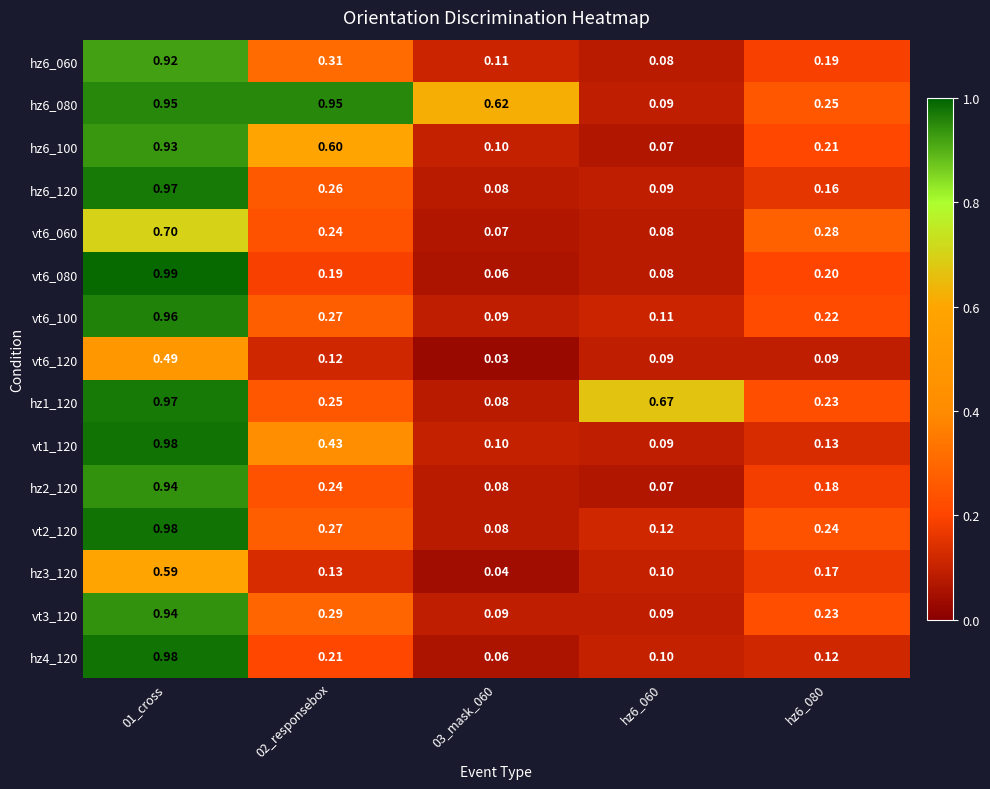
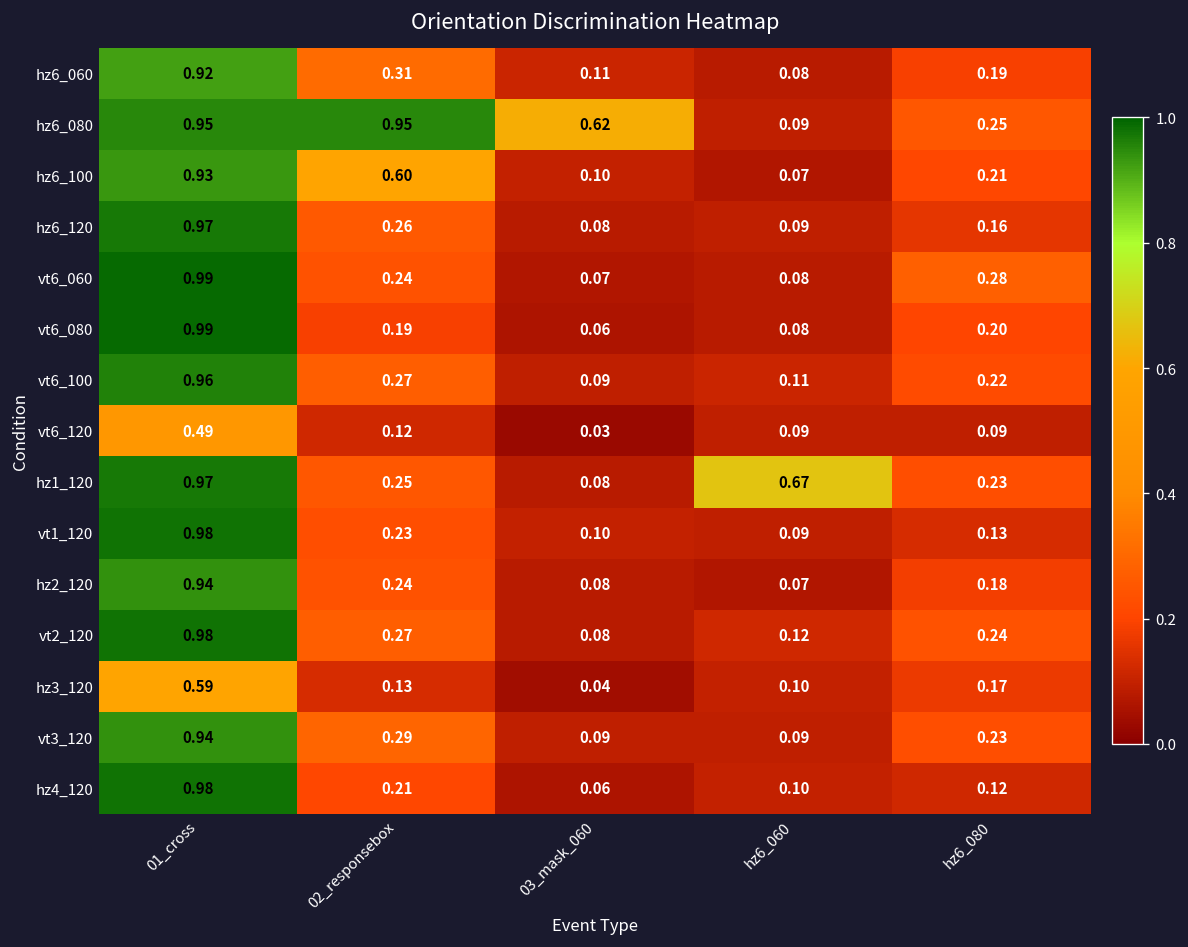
  {
    "hz6_060": {
      "01_cross": 0.92,
      "02_responsebox": 0.31,
      "03_mask_060": 0.11,
      "hz6_060": 0.08,
      "hz6_080": 0.19
    },
    "hz6_080": {
      "01_cross": 0.95,
      "02_responsebox": 0.95,
      "03_mask_060": 0.62,
      "hz6_060": 0.09,
      "hz6_080": 0.25
    },
    "hz6_100": {
      "01_cross": 0.93,
      "02_responsebox": 0.60,
      "03_mask_060": 0.10,
      "hz6_060": 0.07,
      "hz6_080": 0.21
    },
    "hz6_120": {
      "01_cross": 0.97,
      "02_responsebox": 0.26,
      "03_mask_060": 0.08,
      "hz6_060": 0.09,
      "hz6_080": 0.16
    },
    "vt6_060": {
-     "01_cross": 0.70,
+     "01_cross": 0.99,
      "02_responsebox": 0.24,
      "03_mask_060": 0.07,
      "hz6_060": 0.08,
      "hz6_080": 0.28
    },
    "vt6_080": {
      "01_cross": 0.99,
      "02_responsebox": 0.19,
      "03_mask_060": 0.06,
      "hz6_060": 0.08,
      "hz6_080": 0.20
    },
    "vt6_100": {
      "01_cross": 0.96,
      "02_responsebox": 0.27,
      "03_mask_060": 0.09,
      "hz6_060": 0.11,
      "hz6_080": 0.22
    },
    "vt6_120": {
      "01_cross": 0.49,
      "02_responsebox": 0.12,
      "03_mask_060": 0.03,
      "hz6_060": 0.09,
      "hz6_080": 0.09
    },
    "hz1_120": {
      "01_cross": 0.97,
      "02_responsebox": 0.25,
      "03_mask_060": 0.08,
      "hz6_060": 0.67,
      "hz6_080": 0.23
    },
    "vt1_120": {
      "01_cross": 0.98,
-     "02_responsebox": 0.43,
+     "02_responsebox": 0.23,
      "03_mask_060": 0.10,
      "hz6_060": 0.09,
      "hz6_080": 0.13
    },
    "hz2_120": {
      "01_cross": 0.94,
      "02_responsebox": 0.24,
      "03_mask_060": 0.08,
      "hz6_060": 0.07,
      "hz6_080": 0.18
    },
    "vt2_120": {
      "01_cross": 0.98,
      "02_responsebox": 0.27,
      "03_mask_060": 0.08,
      "hz6_060": 0.12,
      "hz6_080": 0.24
    },
    "hz3_120": {
      "01_cross": 0.59,
      "02_responsebox": 0.13,
      "03_mask_060": 0.04,
      "hz6_060": 0.10,
      "hz6_080": 0.17
    },
    "vt3_120": {
      "01_cross": 0.94,
      "02_responsebox": 0.29,
      "03_mask_060": 0.09,
      "hz6_060": 0.09,
      "hz6_080": 0.23
    },
    "hz4_120": {
      "01_cross": 0.98,
      "02_responsebox": 0.21,
      "03_mask_060": 0.06,
      "hz6_060": 0.10,
      "hz6_080": 0.12
    }
  }
